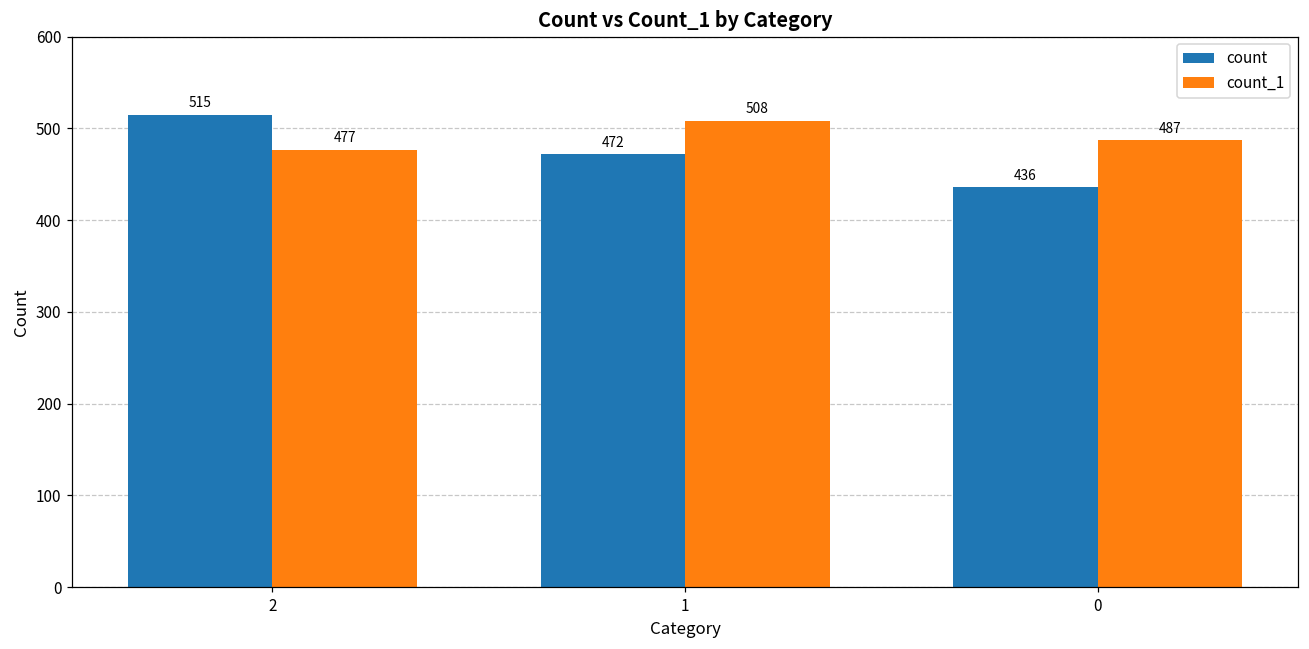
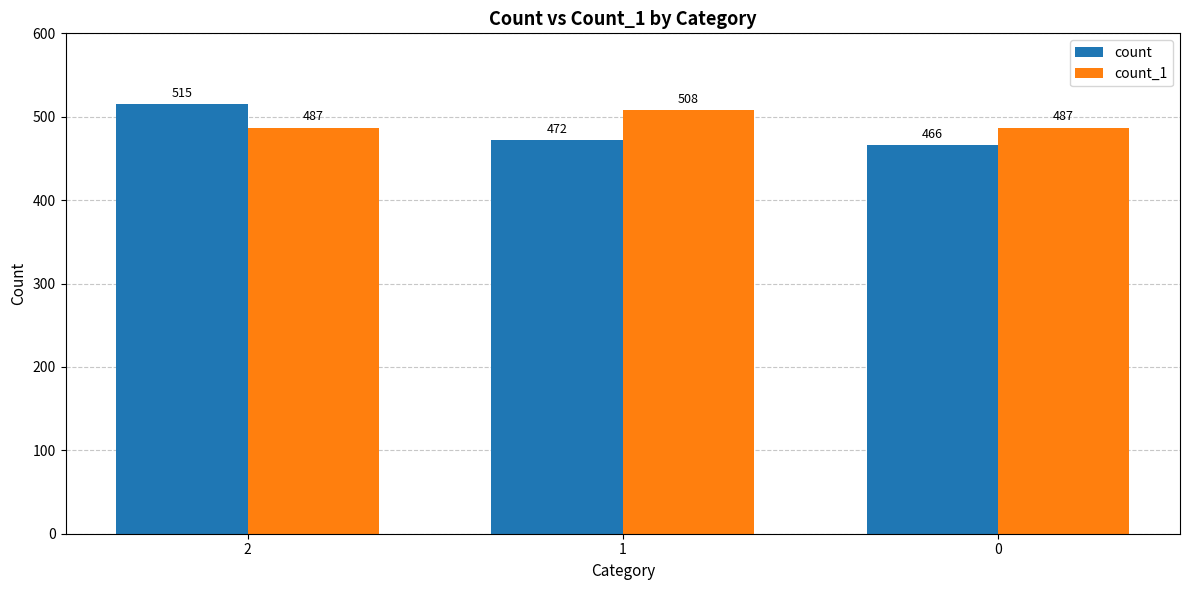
  {
    "count": {
      "2": 515,
      "1": 472,
-     "0": 436
+     "0": 466
    },
    "count_1": {
-     "2": 477,
+     "2": 487,
      "1": 508,
      "0": 487
    }
  }
